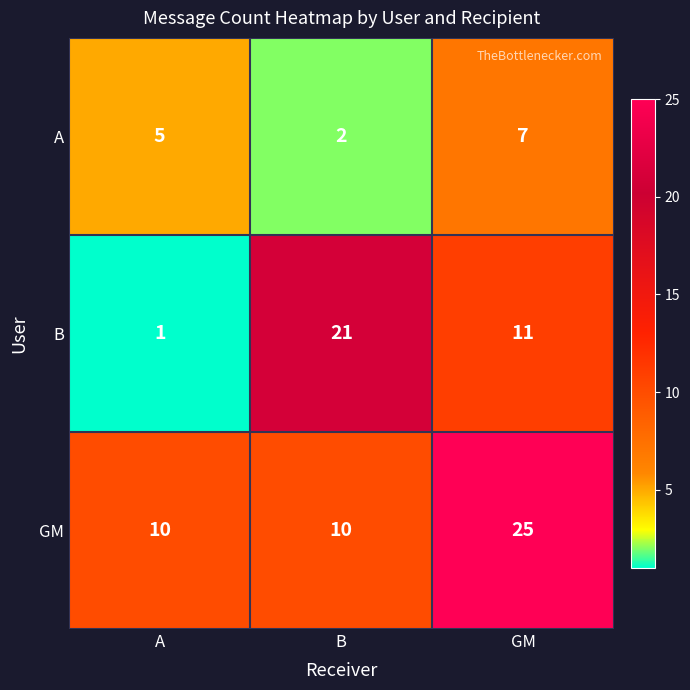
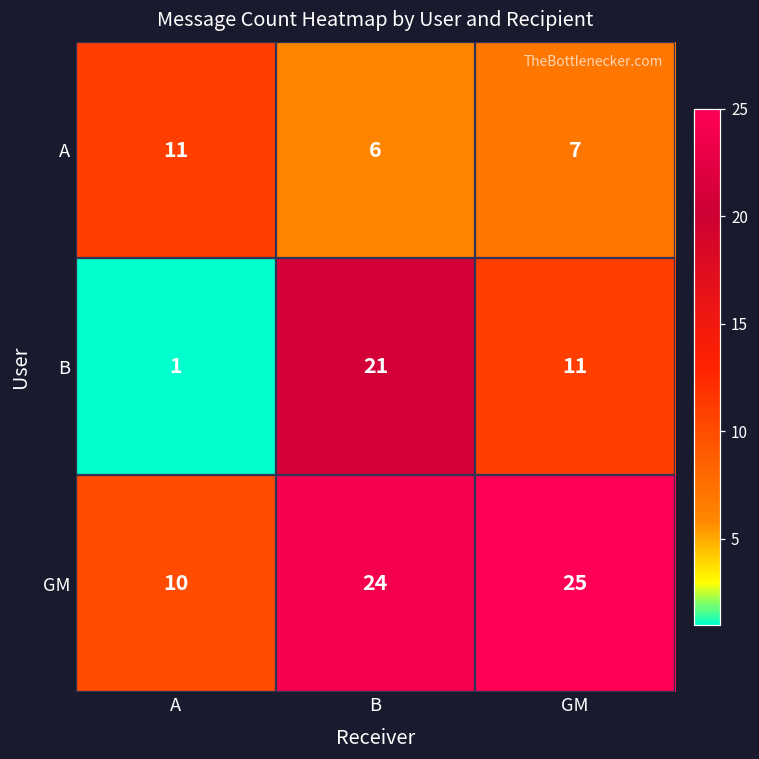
  {
    "A": {
-     "A": 5,
-     "B": 2
+     "A": 11,
+     "B": 6
    },
    "B": {
      "A": 1,
      "B": 21,
      "GM": 11
    },
    "GM": {
      "A": 10,
-     "B": 10,
+     "B": 24,
      "GM": 25
    }
  }
